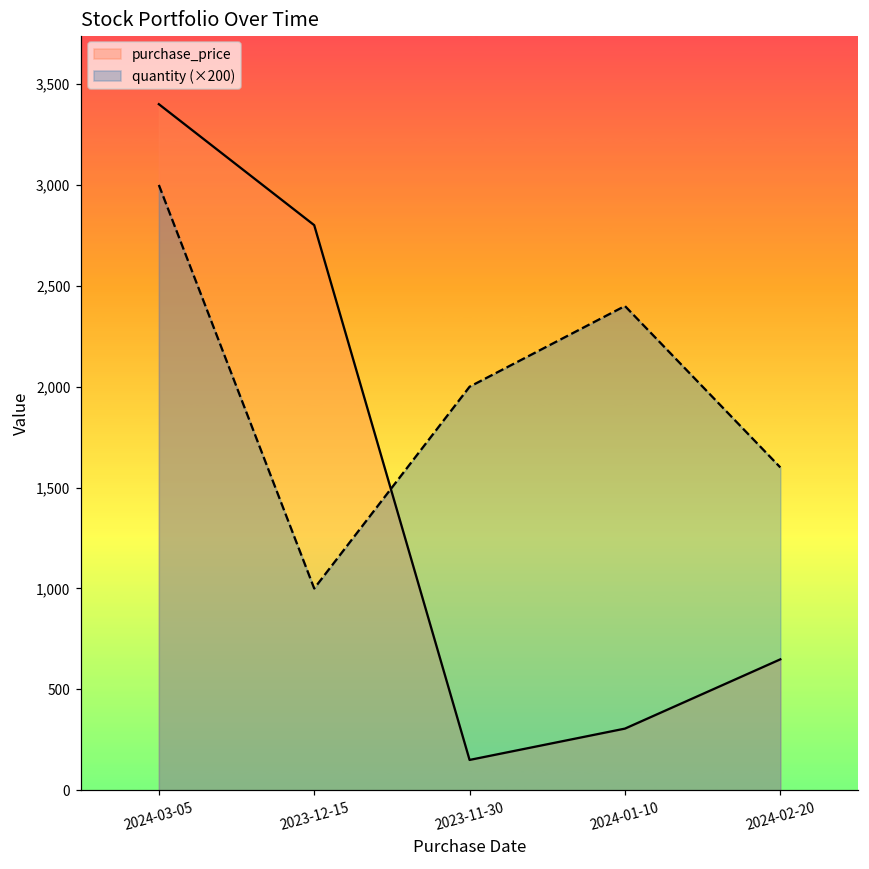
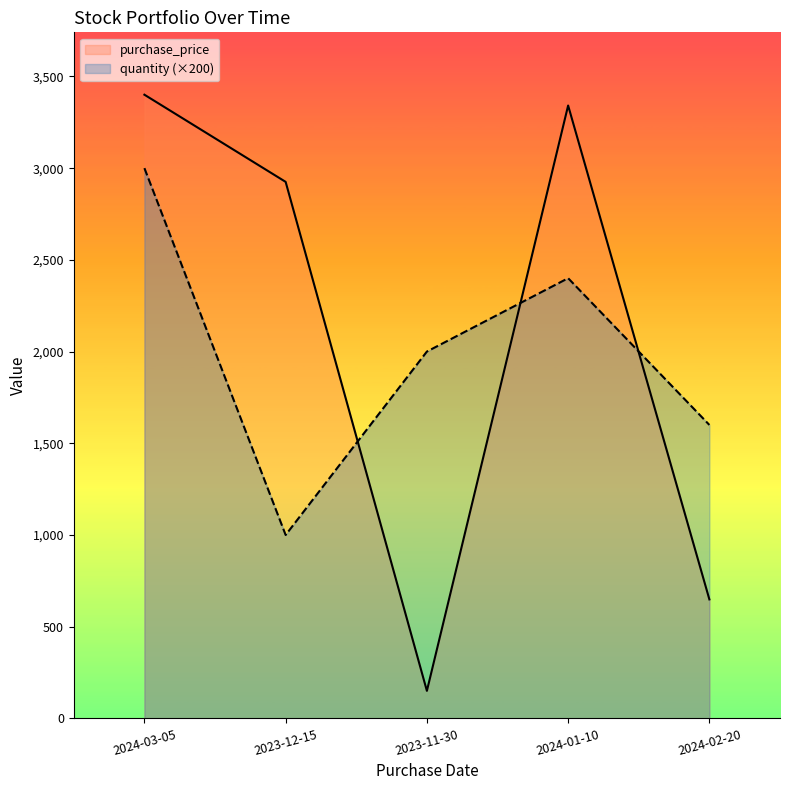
  {
    "purchase_price": {
      "2024-03-05": "3,400",
-     "2023-12-15": "2,800",
+     "2023-12-15": "2,930",
      "2023-11-30": "150",
-     "2024-01-10": "310",
+     "2024-01-10": "3,340",
      "2024-02-20": "650"
    },
    "quantity (×200)": {
      "2024-03-05": "3,000",
      "2023-12-15": "1,000",
      "2023-11-30": "2,000",
      "2024-01-10": "2,400",
      "2024-02-20": "1,600"
    }
  }
